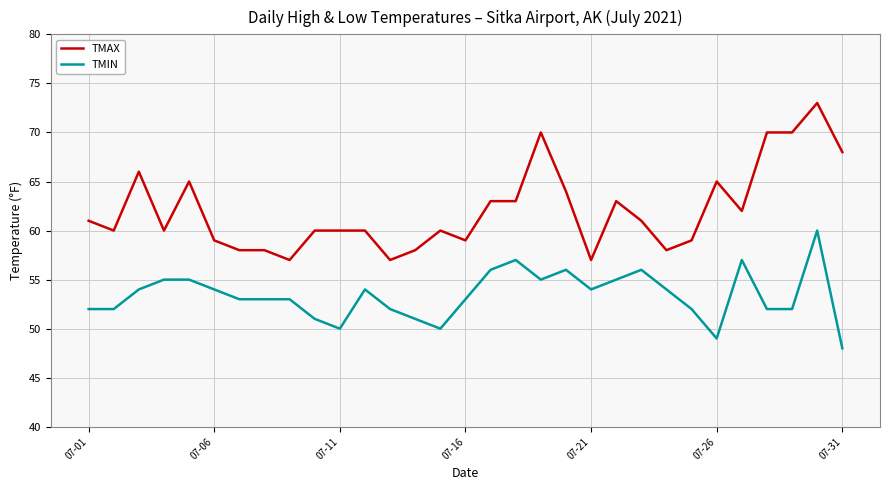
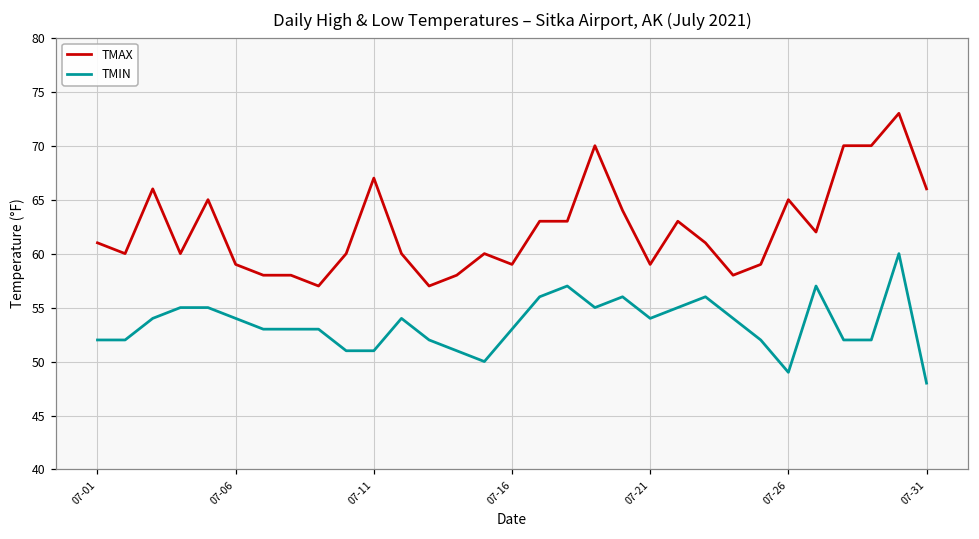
  {
    "TMAX": {
      "07-01": 61,
      "07-06": 59,
-     "07-11": 60,
+     "07-11": 67,
      "07-16": 59,
-     "07-21": 57,
+     "07-21": 59,
      "07-26": 65,
-     "07-31": 68
+     "07-31": 66
    },
    "TMIN": {
      "07-01": 52,
      "07-06": 54,
-     "07-11": 50,
+     "07-11": 51,
      "07-16": 53,
      "07-21": 54,
      "07-26": 49,
      "07-31": 48
    }
  }
